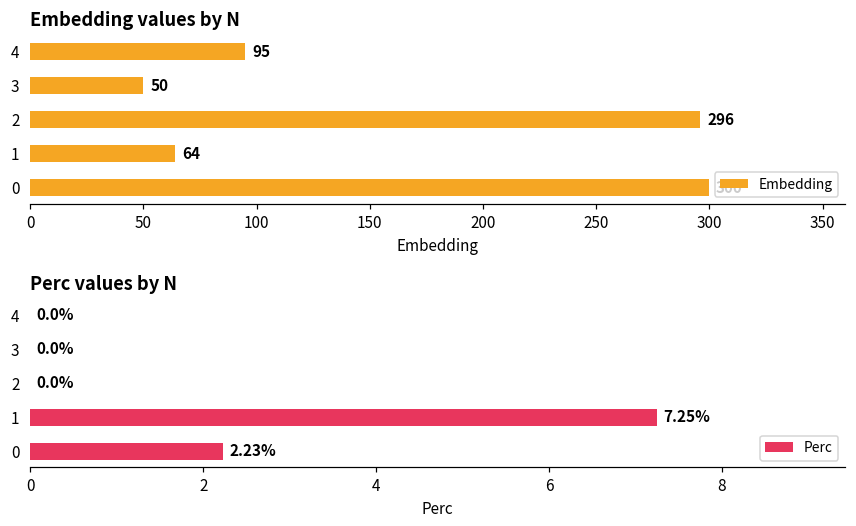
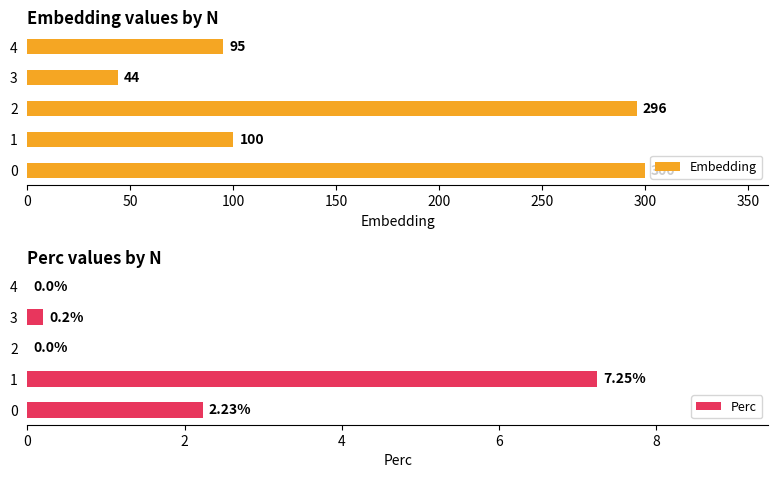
  {
    "Embedding values by N": {
      "4": "95",
-     "3": "50",
+     "3": "44",
      "2": "296",
-     "1": "64"
+     "1": "100"
    },
    "Perc values by N": {
      "4": "0.0%",
-     "3": "0.0%",
+     "3": "0.2%",
      "2": "0.0%",
      "1": "7.25%",
      "0": "2.23%"
    }
  }
